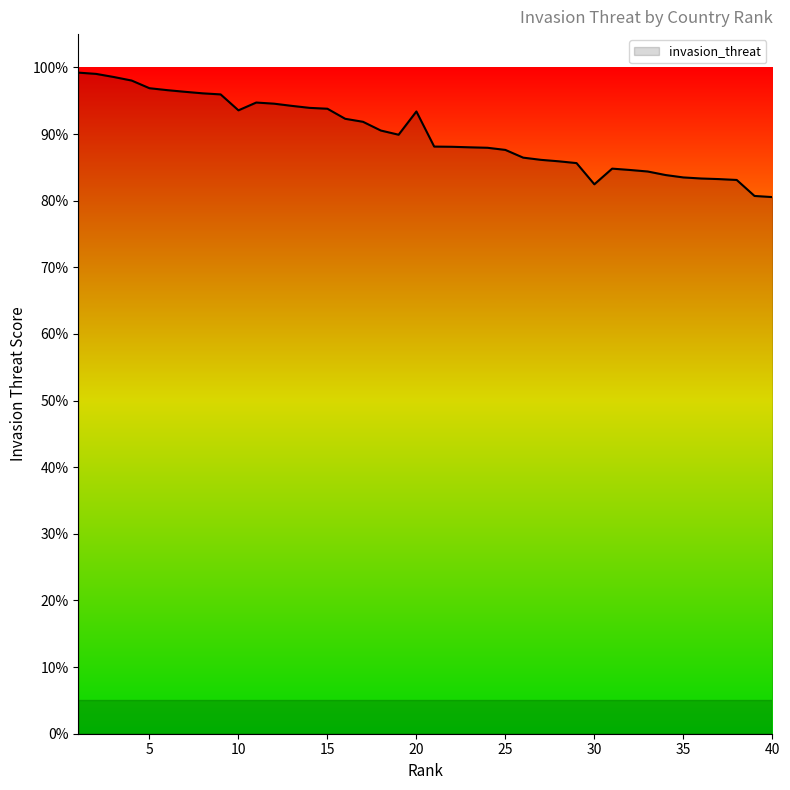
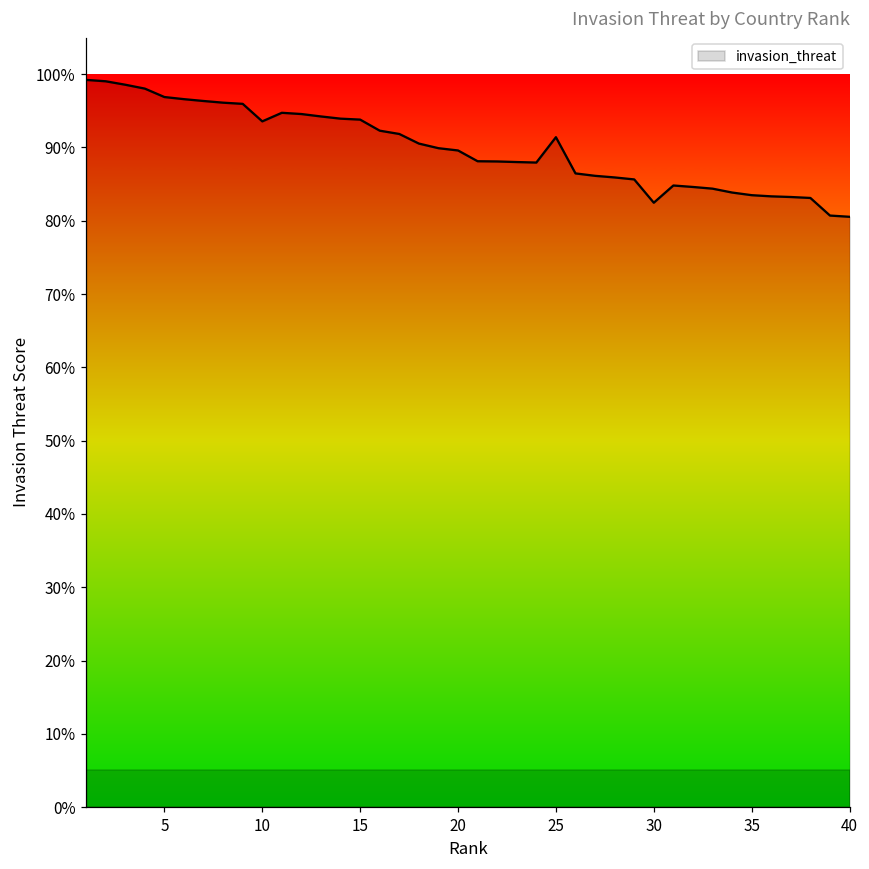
  {
    "5": "97%",
    "10": "94%",
    "15": "94%",
-   "20": "93%",
-   "25": "88%",
+   "20": "90%",
+   "25": "91%",
    "30": "82%",
    "35": "83%",
    "40": "81%"
  }
